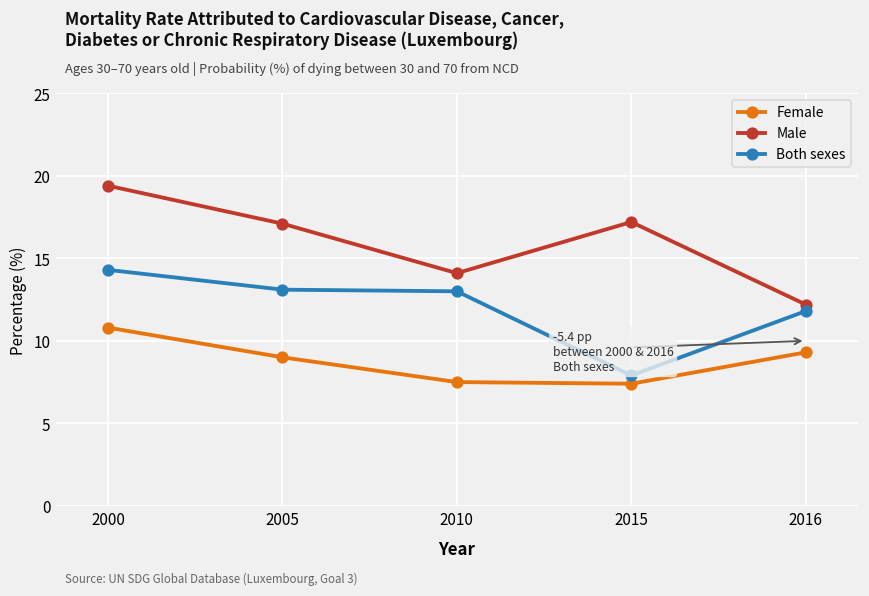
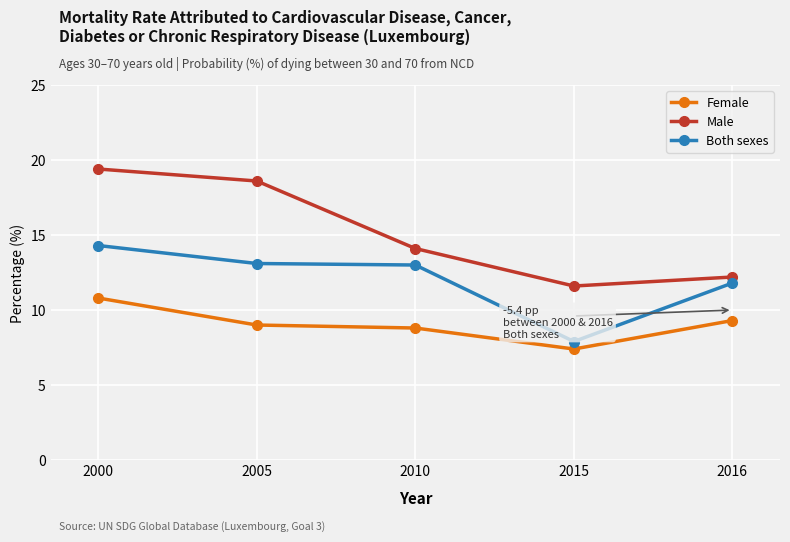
  {
    "Female": {
      "2000": 10.8,
      "2005": 9.0,
-     "2010": 7.5,
+     "2010": 8.8,
      "2015": 7.4,
      "2016": 9.3
    },
    "Male": {
      "2000": 19.4,
-     "2005": 17.1,
+     "2005": 18.6,
      "2010": 14.1,
-     "2015": 17.2,
+     "2015": 11.6,
      "2016": 12.2
    },
    "Both sexes": {
      "2000": 14.3,
      "2005": 13.1,
      "2010": 13.0,
      "2016": 11.8
    }
  }
